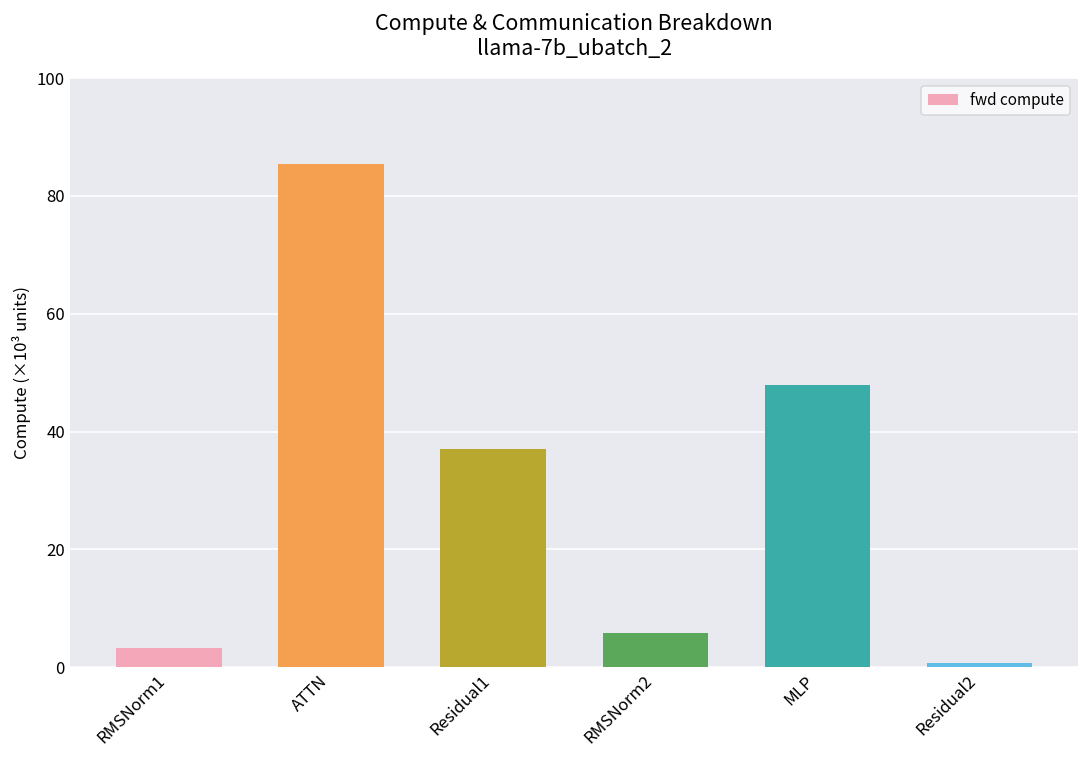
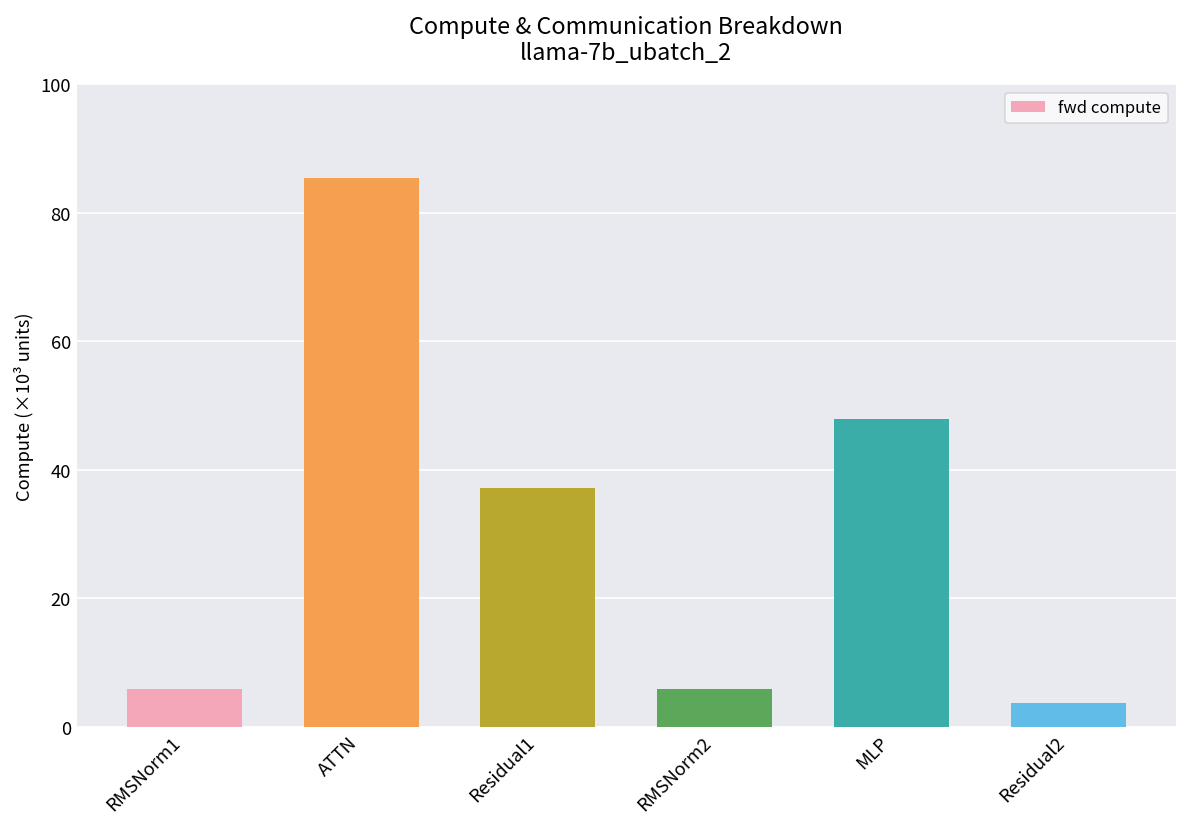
  {
-   "RMSNorm1": 3,
+   "RMSNorm1": 6,
    "ATTN": 85,
    "Residual1": 37,
    "RMSNorm2": 6,
    "MLP": 48,
-   "Residual2": 1
+   "Residual2": 4
  }
